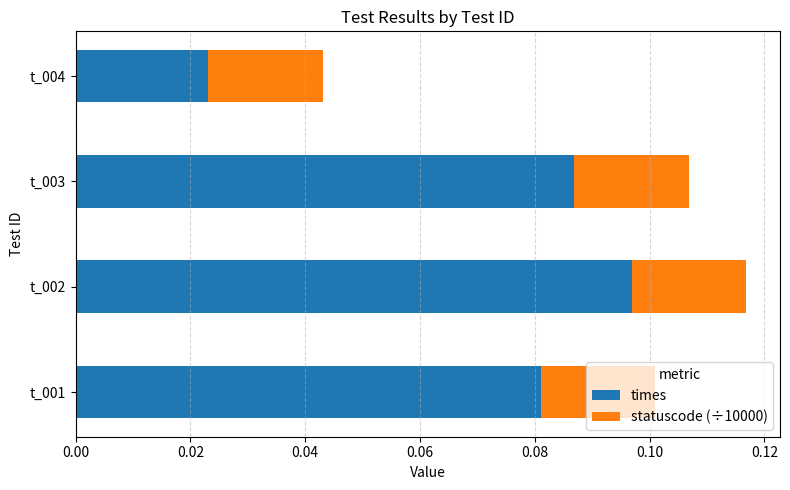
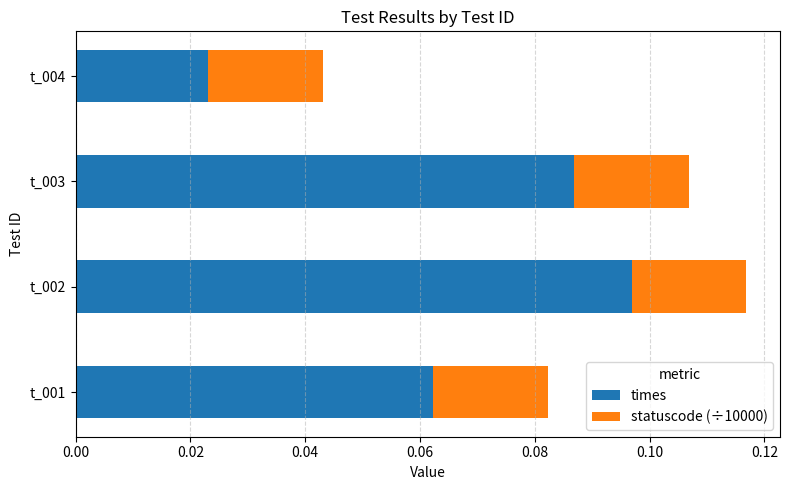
  {
    "times": {
      "t_004": 0.023,
      "t_003": 0.087,
      "t_002": 0.097,
-     "t_001": 0.081
+     "t_001": 0.062
    },
    "statuscode (÷10000)": {
      "t_004": 0.020,
      "t_003": 0.020,
      "t_002": 0.020
    }
  }
